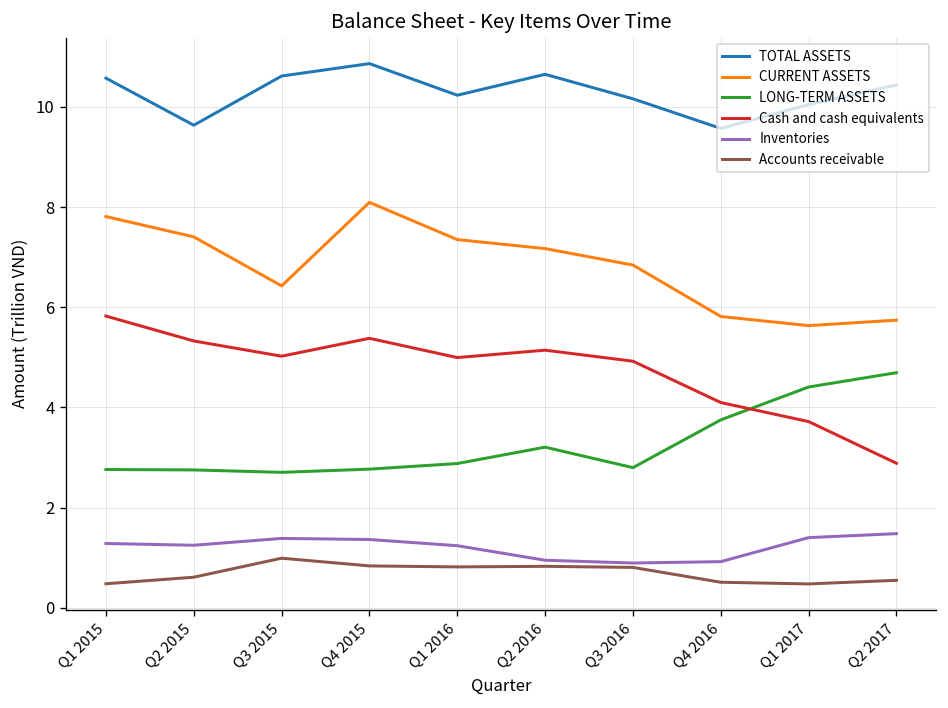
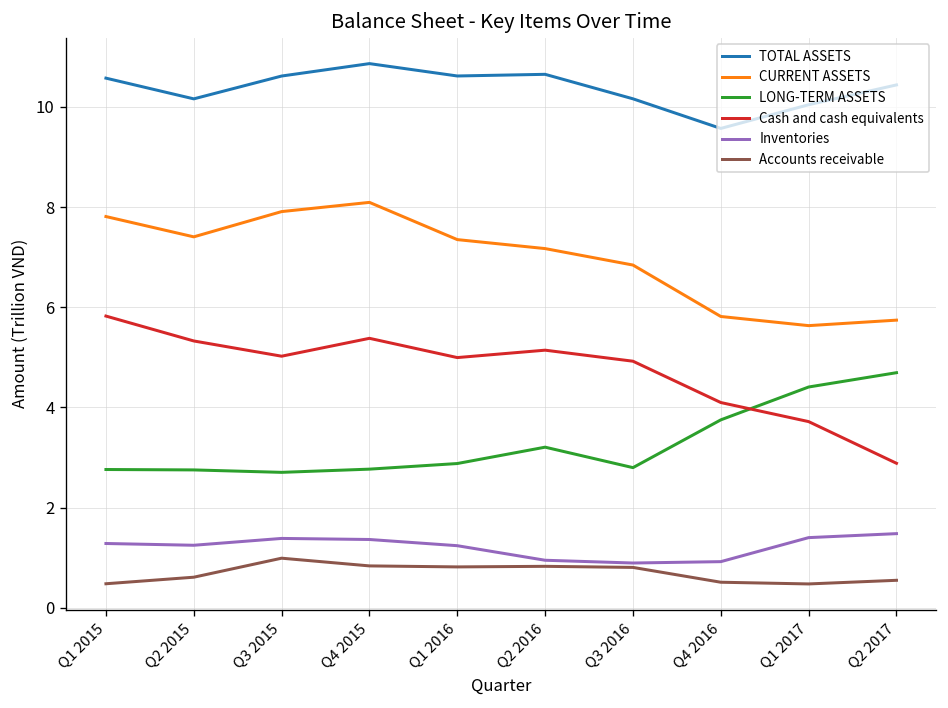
  {
    "TOTAL ASSETS": {
      "Q1 2015": 10.6,
-     "Q2 2015": 9.6,
+     "Q2 2015": 10.2,
      "Q3 2015": 10.6,
      "Q4 2015": 10.9,
-     "Q1 2016": 10.2,
+     "Q1 2016": 10.6,
      "Q2 2016": 10.6,
      "Q3 2016": 10.2
    },
    "CURRENT ASSETS": {
      "Q1 2015": 7.8,
      "Q2 2015": 7.4,
-     "Q3 2015": 6.4,
+     "Q3 2015": 7.9,
      "Q4 2015": 8.1,
      "Q1 2016": 7.4,
      "Q2 2016": 7.2,
      "Q3 2016": 6.8,
      "Q4 2016": 5.8,
      "Q1 2017": 5.6,
      "Q2 2017": 5.7
    },
    "LONG-TERM ASSETS": {
      "Q1 2015": 2.8,
      "Q2 2015": 2.8,
      "Q3 2015": 2.7,
      "Q4 2015": 2.8,
      "Q1 2016": 2.9,
      "Q2 2016": 3.2,
      "Q3 2016": 2.8,
      "Q4 2016": 3.8,
      "Q1 2017": 4.4,
      "Q2 2017": 4.7
    },
    "Cash and cash equivalents": {
      "Q1 2015": 5.8,
      "Q2 2015": 5.3,
      "Q3 2015": 5.0,
      "Q4 2015": 5.4,
      "Q1 2016": 5.0,
      "Q2 2016": 5.1,
      "Q3 2016": 4.9,
      "Q4 2016": 4.1,
      "Q1 2017": 3.7,
      "Q2 2017": 2.9
    },
    "Inventories": {
      "Q1 2015": 1.3,
      "Q2 2015": 1.3,
      "Q3 2015": 1.4,
      "Q4 2015": 1.4,
      "Q1 2016": 1.2,
      "Q2 2016": 1.0,
      "Q3 2016": 0.9,
      "Q4 2016": 0.9,
      "Q1 2017": 1.4,
      "Q2 2017": 1.5
    },
    "Accounts receivable": {
      "Q1 2015": 0.5,
      "Q2 2015": 0.6,
      "Q3 2015": 1.0,
      "Q4 2015": 0.8,
      "Q1 2016": 0.8,
      "Q2 2016": 0.8,
      "Q3 2016": 0.8,
      "Q4 2016": 0.5,
      "Q1 2017": 0.5,
      "Q2 2017": 0.6
    }
  }
